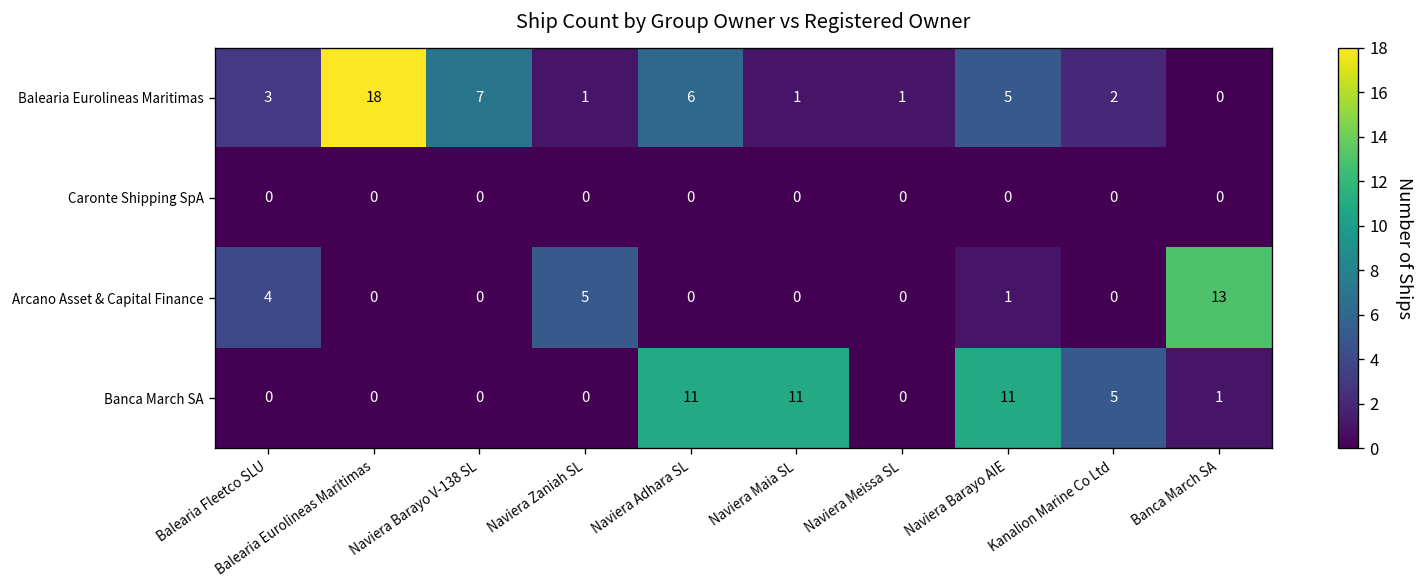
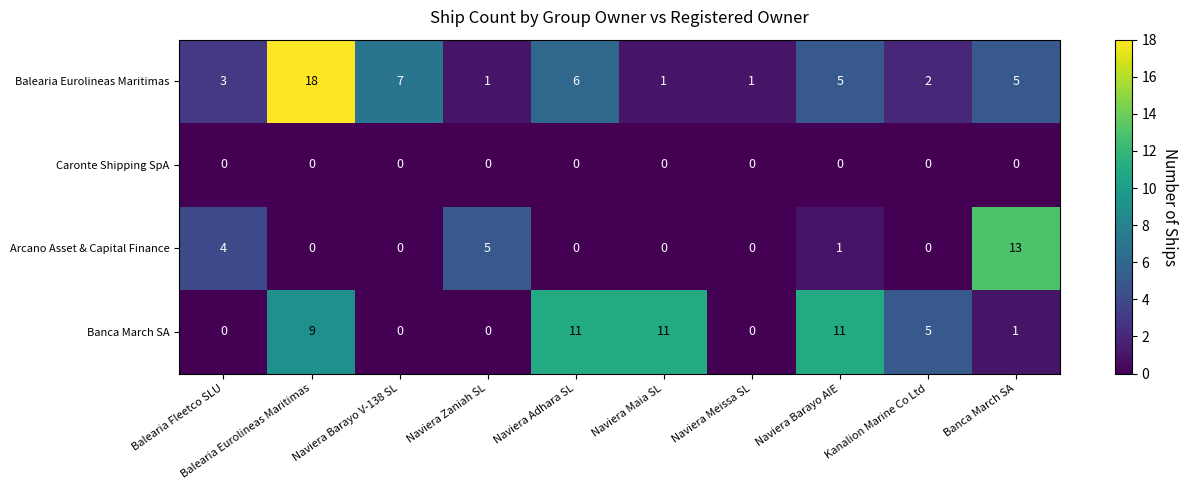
  {
    "Balearia Eurolineas Maritimas": {
      "Balearia Fleetco SLU": 3,
      "Balearia Eurolineas Maritimas": 18,
      "Naviera Barayo V-138 SL": 7,
      "Naviera Zaniah SL": 1,
      "Naviera Adhara SL": 6,
      "Naviera Maia SL": 1,
      "Naviera Meissa SL": 1,
      "Naviera Barayo AIE": 5,
      "Kanalion Marine Co Ltd": 2,
-     "Banca March SA": 0
+     "Banca March SA": 5
    },
    "Caronte Shipping SpA": {
      "Balearia Fleetco SLU": 0,
      "Balearia Eurolineas Maritimas": 0,
      "Naviera Barayo V-138 SL": 0,
      "Naviera Zaniah SL": 0,
      "Naviera Adhara SL": 0,
      "Naviera Maia SL": 0,
      "Naviera Meissa SL": 0,
      "Naviera Barayo AIE": 0,
      "Kanalion Marine Co Ltd": 0,
      "Banca March SA": 0
    },
    "Arcano Asset & Capital Finance": {
      "Balearia Fleetco SLU": 4,
      "Balearia Eurolineas Maritimas": 0,
      "Naviera Barayo V-138 SL": 0,
      "Naviera Zaniah SL": 5,
      "Naviera Adhara SL": 0,
      "Naviera Maia SL": 0,
      "Naviera Meissa SL": 0,
      "Naviera Barayo AIE": 1,
      "Kanalion Marine Co Ltd": 0,
      "Banca March SA": 13
    },
    "Banca March SA": {
      "Balearia Fleetco SLU": 0,
-     "Balearia Eurolineas Maritimas": 0,
+     "Balearia Eurolineas Maritimas": 9,
      "Naviera Barayo V-138 SL": 0,
      "Naviera Zaniah SL": 0,
      "Naviera Adhara SL": 11,
      "Naviera Maia SL": 11,
      "Naviera Meissa SL": 0,
      "Naviera Barayo AIE": 11,
      "Kanalion Marine Co Ltd": 5,
      "Banca March SA": 1
    }
  }
